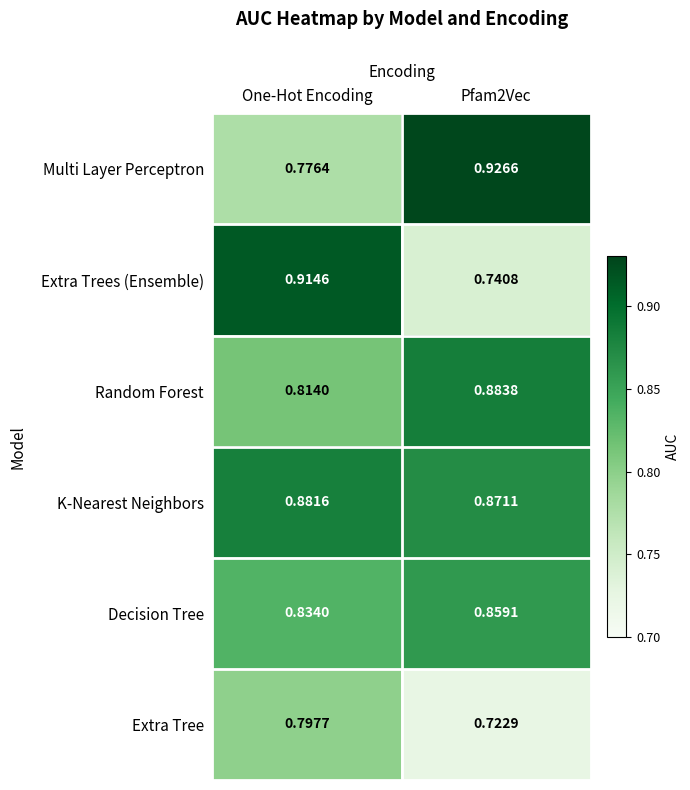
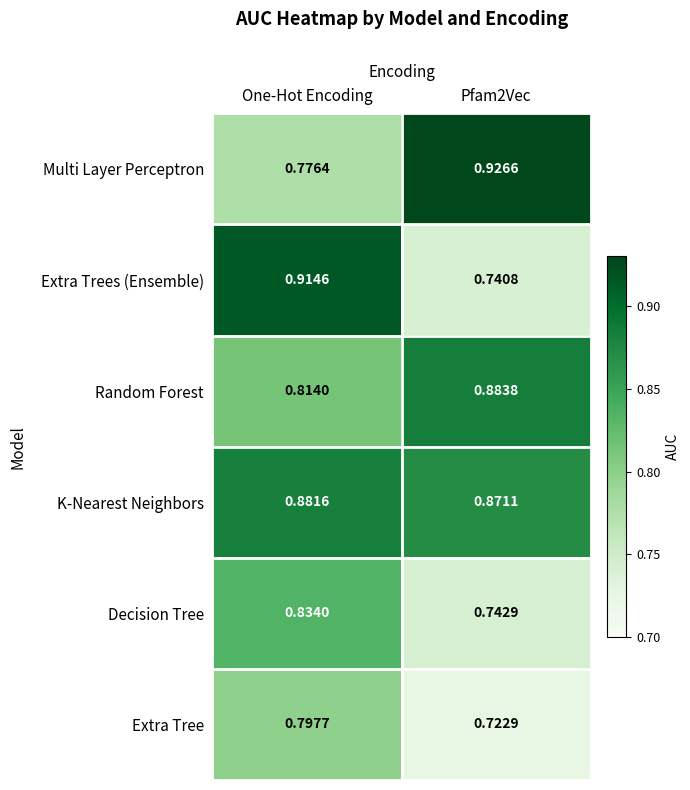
  {
    "Multi Layer Perceptron": {
      "One-Hot Encoding": 0.7764,
      "Pfam2Vec": 0.9266
    },
    "Extra Trees (Ensemble)": {
      "One-Hot Encoding": 0.9146,
      "Pfam2Vec": 0.7408
    },
    "Random Forest": {
      "One-Hot Encoding": 0.8140,
      "Pfam2Vec": 0.8838
    },
    "K-Nearest Neighbors": {
      "One-Hot Encoding": 0.8816,
      "Pfam2Vec": 0.8711
    },
    "Decision Tree": {
      "One-Hot Encoding": 0.8340,
-     "Pfam2Vec": 0.8591
+     "Pfam2Vec": 0.7429
    },
    "Extra Tree": {
      "One-Hot Encoding": 0.7977,
      "Pfam2Vec": 0.7229
    }
  }
